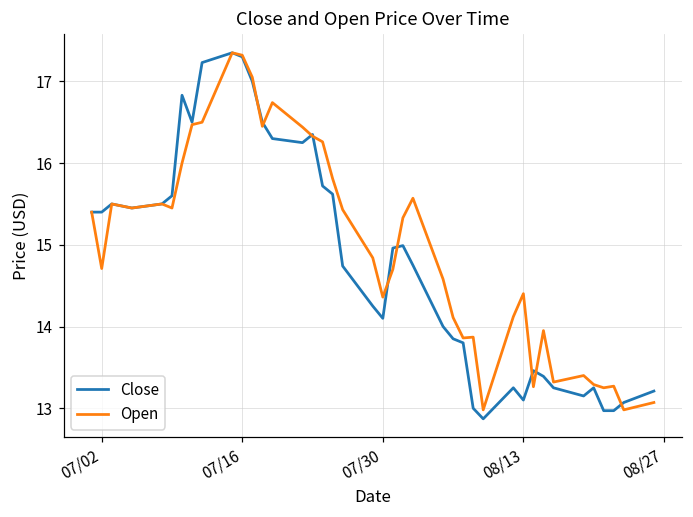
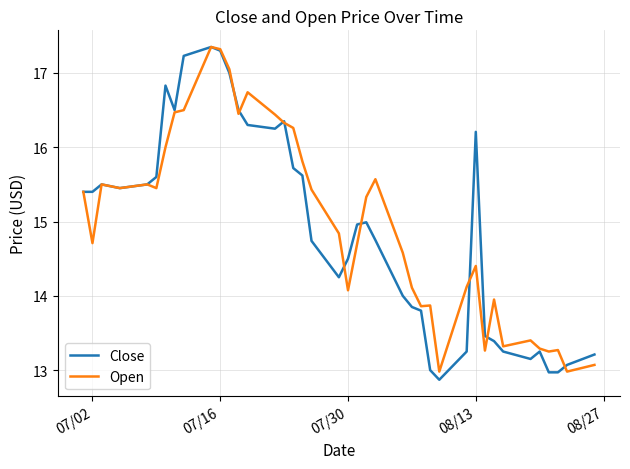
  {
    "Close": {
      "07/02": 15.4,
-     "07/30": 14.1,
-     "08/13": 13.1
+     "07/30": 14.5,
+     "08/13": 16.2
    },
    "Open": {
      "07/02": 14.7,
-     "07/30": 14.4,
+     "07/30": 14.1,
      "08/13": 14.4
    }
  }
